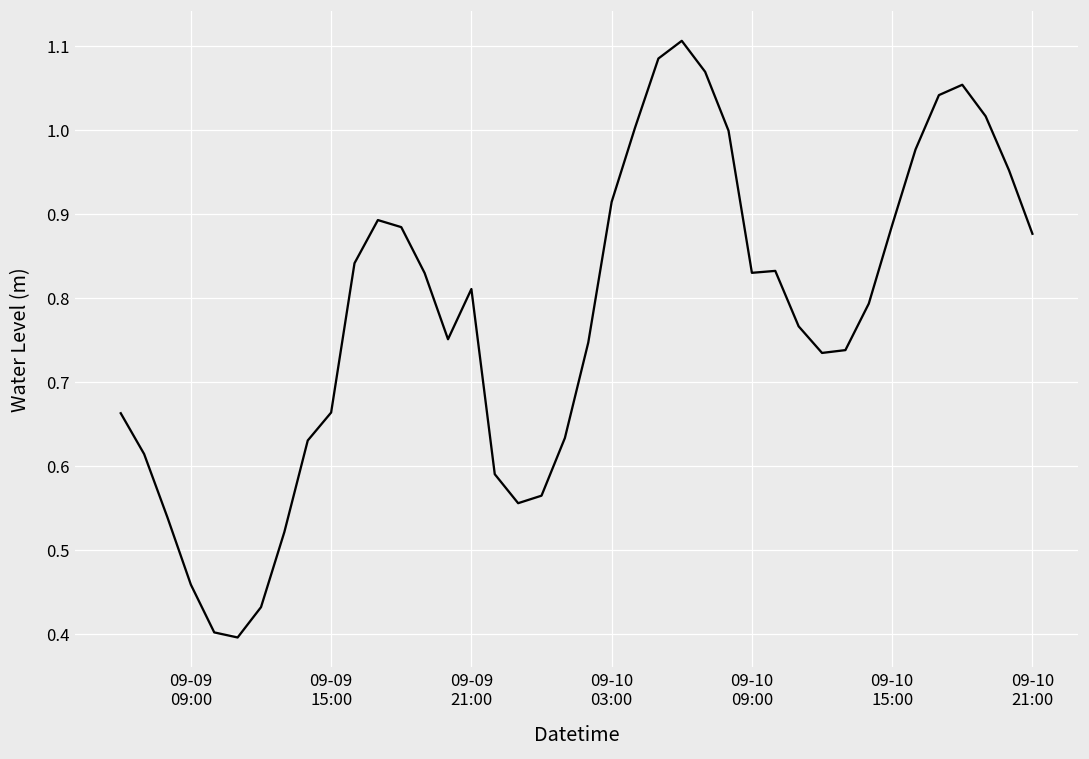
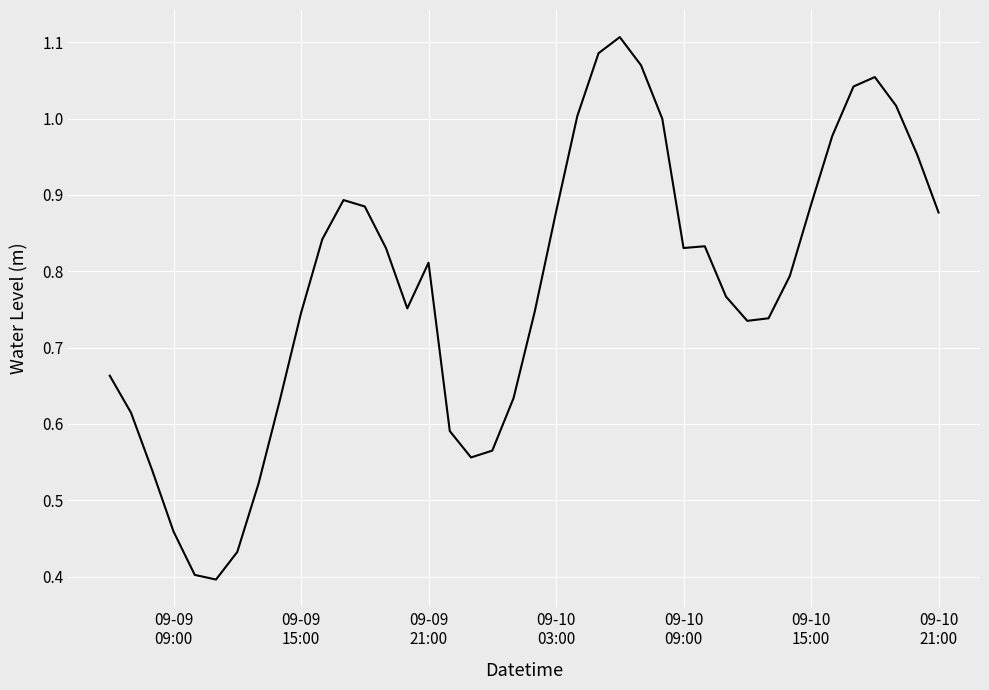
  {
    "09-09 09:00": 0.46,
-   "09-09 15:00": 0.66,
+   "09-09 15:00": 0.75,
    "09-09 21:00": 0.81,
-   "09-10 03:00": 0.91,
+   "09-10 03:00": 0.88,
    "09-10 09:00": 0.83,
    "09-10 15:00": 0.89,
    "09-10 21:00": 0.88
  }
